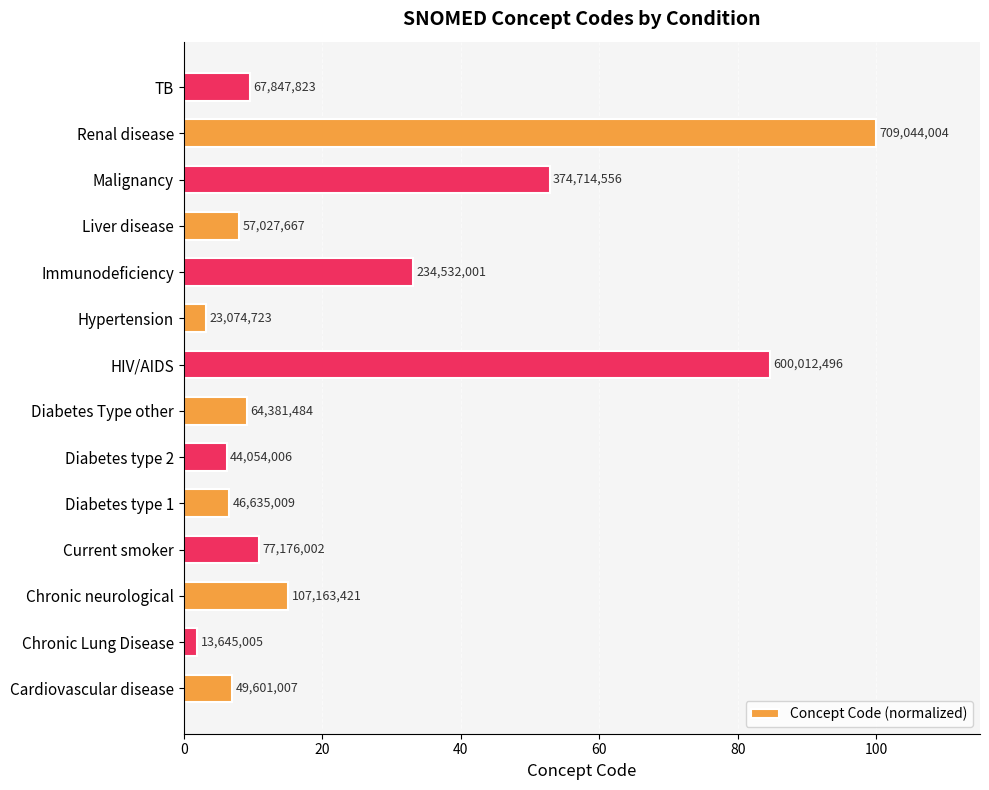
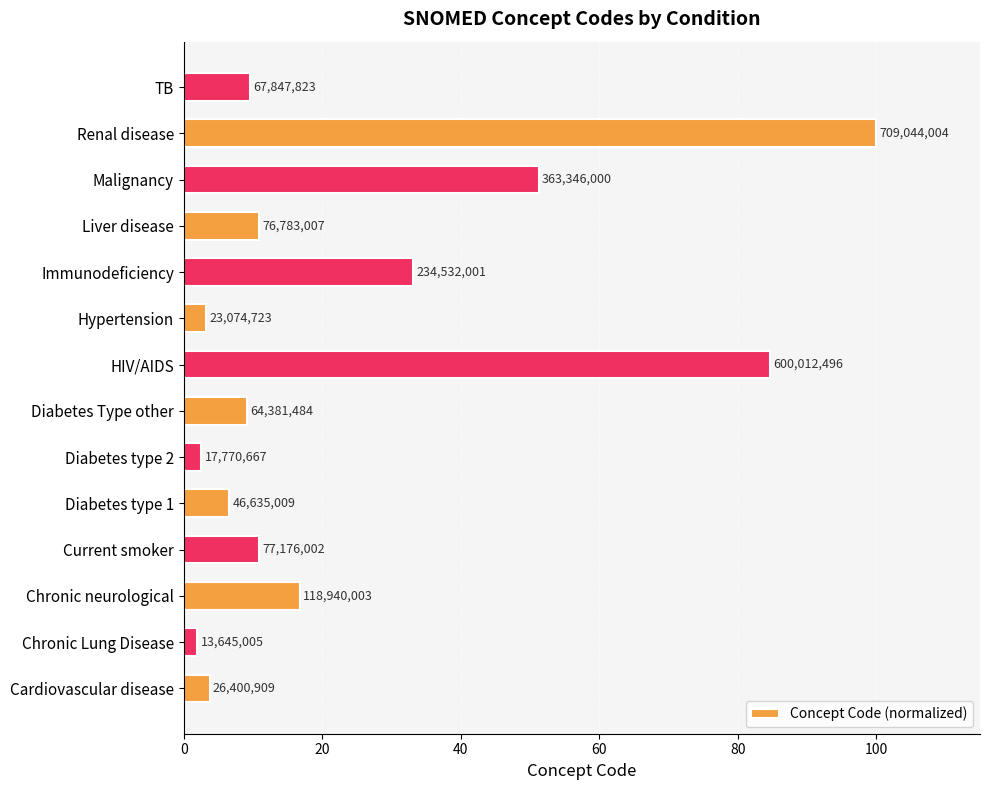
  {
-   "Malignancy": "374,714,556",
-   "Liver disease": "57,027,667",
-   "Diabetes type 2": "44,054,006",
-   "Chronic neurological": "107,163,421",
-   "Cardiovascular disease": "49,601,007"
+   "Malignancy": "363,346,000",
+   "Liver disease": "76,783,007",
+   "Diabetes type 2": "17,770,667",
+   "Chronic neurological": "118,940,003",
+   "Cardiovascular disease": "26,400,909"
  }
